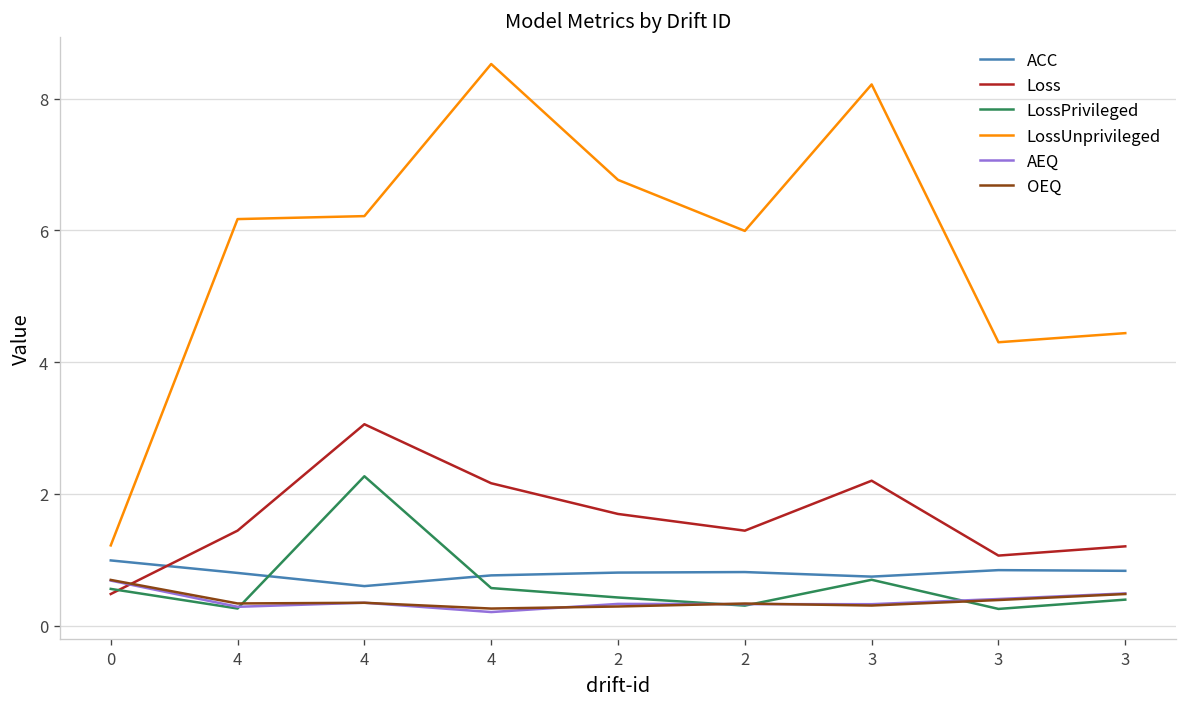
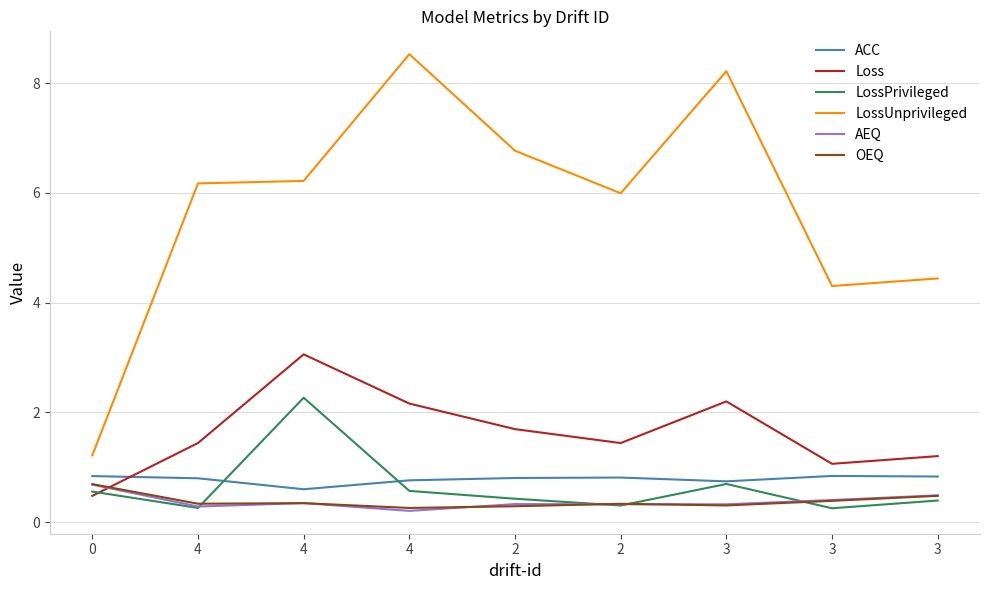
  {
    "ACC": {
-     "0": 1.0
+     "0": 0.8
    },
    "LossPrivileged": {
      "0": 0.6
    },
    "LossUnprivileged": {
      "0": 1.2
    }
  }
